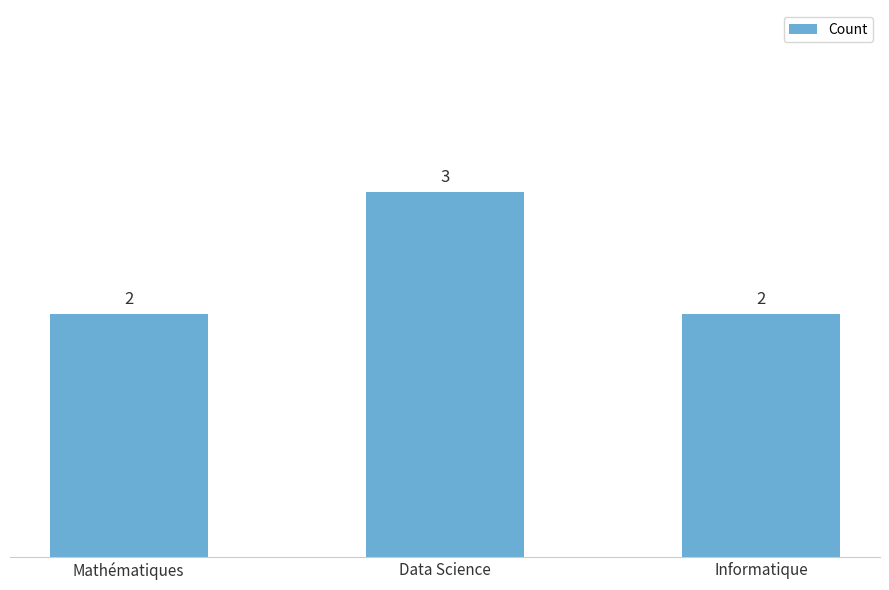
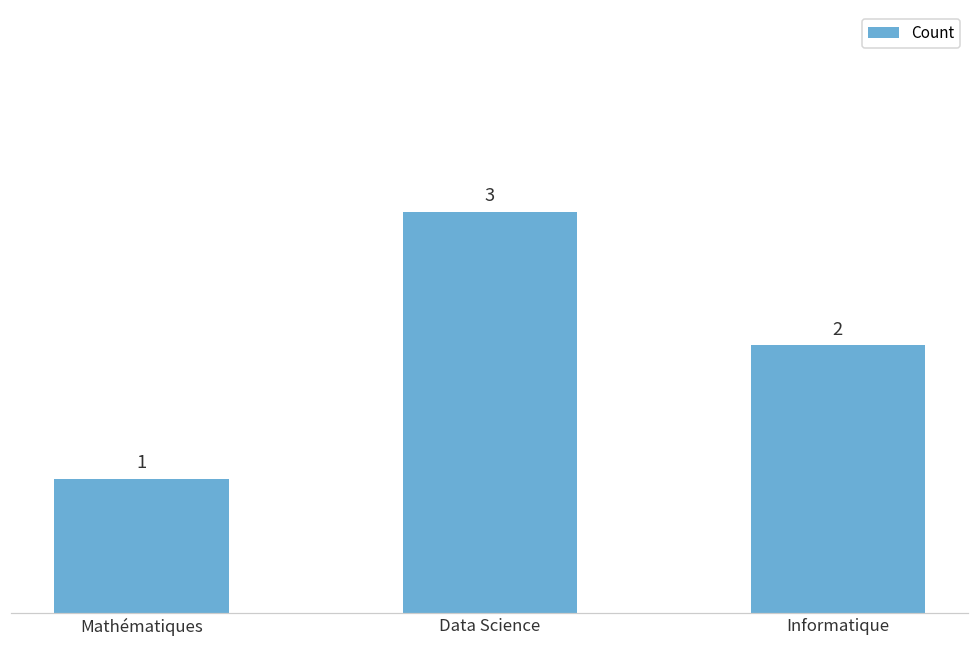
  {
-   "Mathématiques": 2,
+   "Mathématiques": 1,
    "Data Science": 3,
    "Informatique": 2
  }
